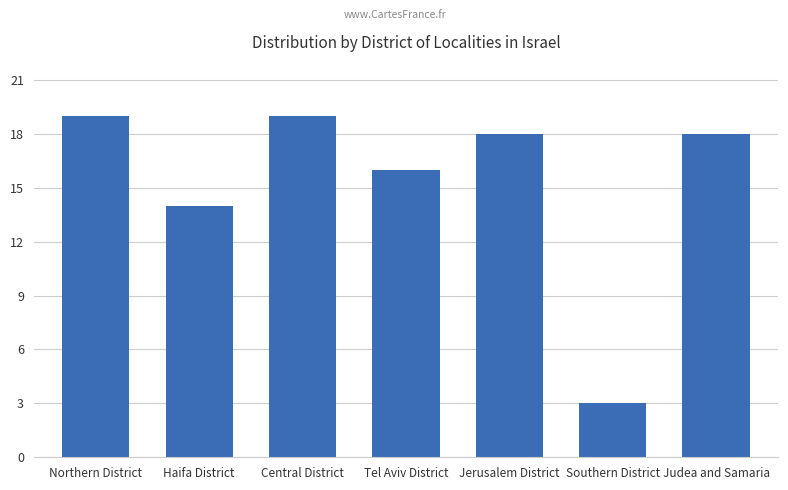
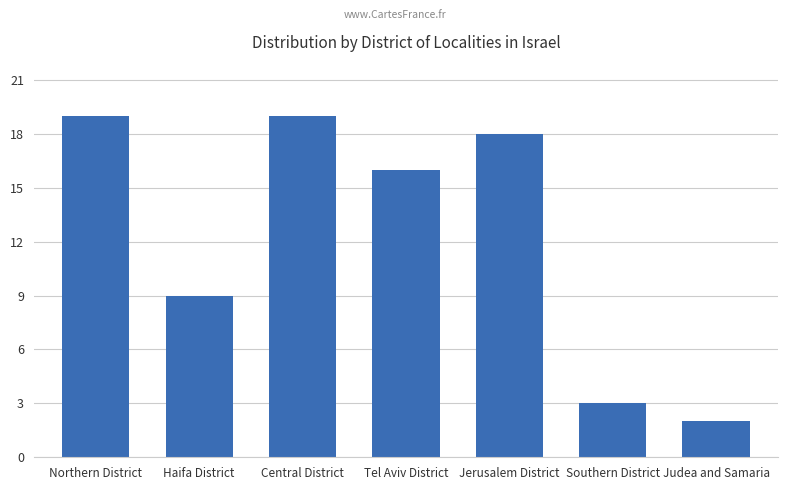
  {
    "Northern District": 19,
-   "Haifa District": 14,
+   "Haifa District": 9,
    "Central District": 19,
    "Tel Aviv District": 16,
    "Jerusalem District": 18,
    "Southern District": 3,
-   "Judea and Samaria": 18
+   "Judea and Samaria": 2
  }
